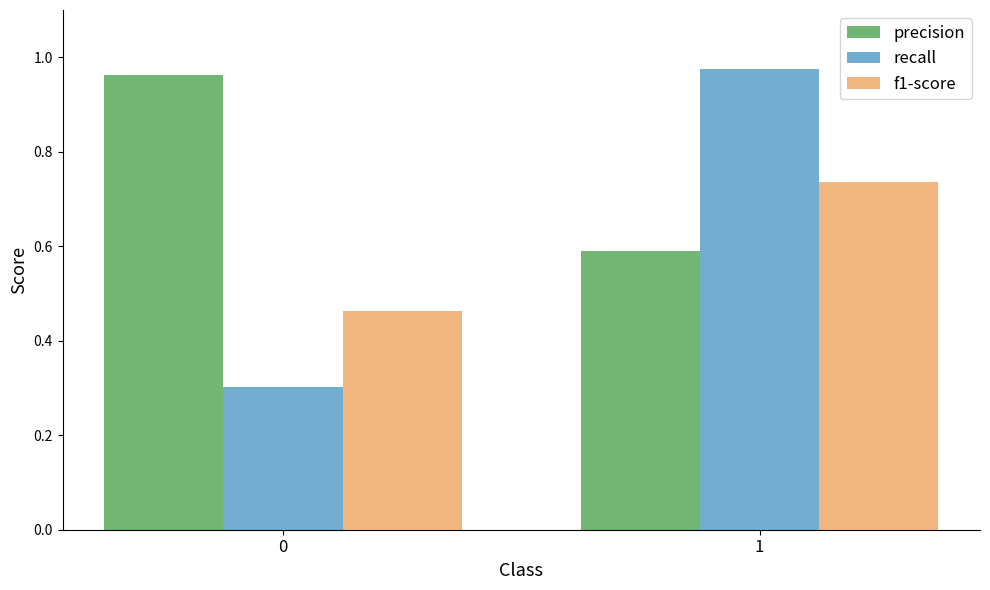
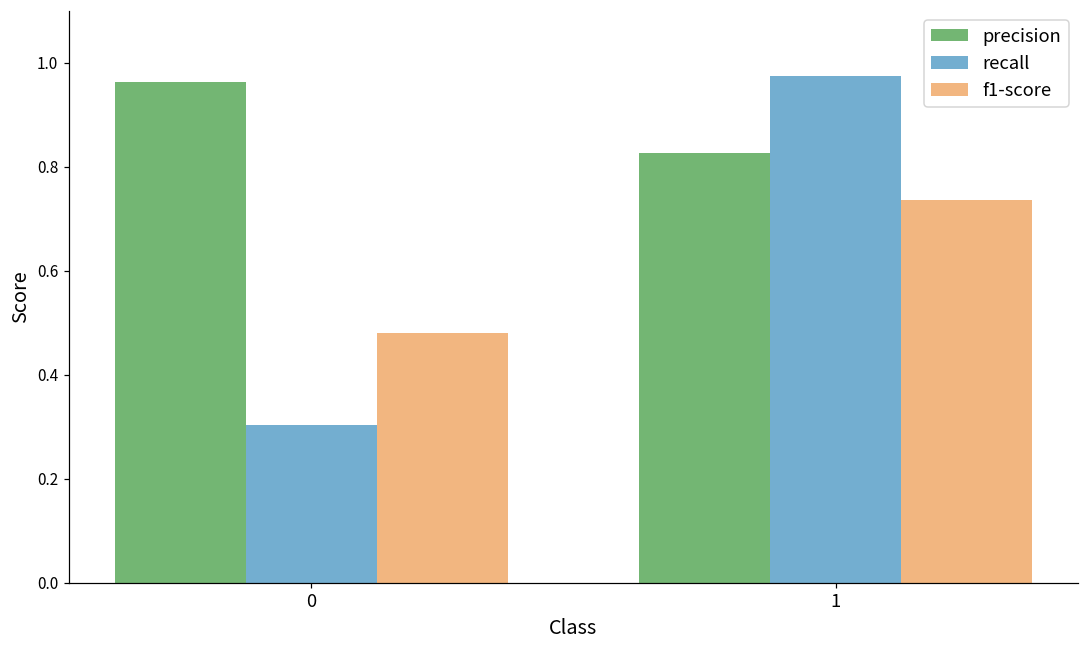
  {
    "precision": {
      "0": 0.96,
-     "1": 0.59
+     "1": 0.83
    },
    "recall": {
      "0": 0.30,
      "1": 0.98
    },
    "f1-score": {
-     "0": 0.46,
+     "0": 0.48,
      "1": 0.74
    }
  }
